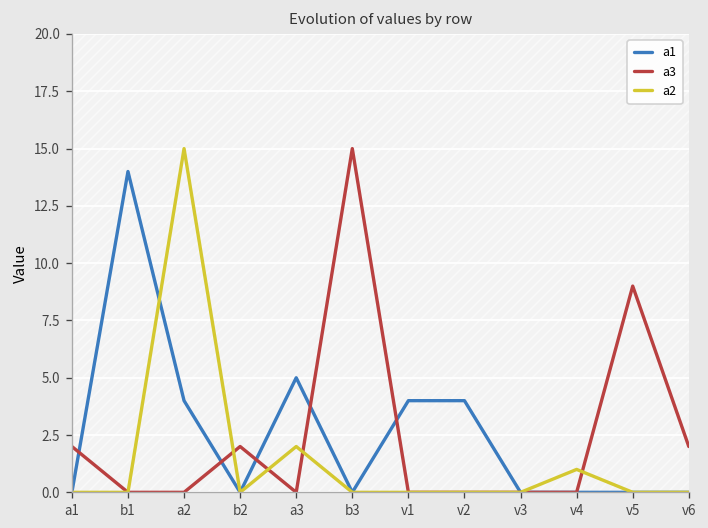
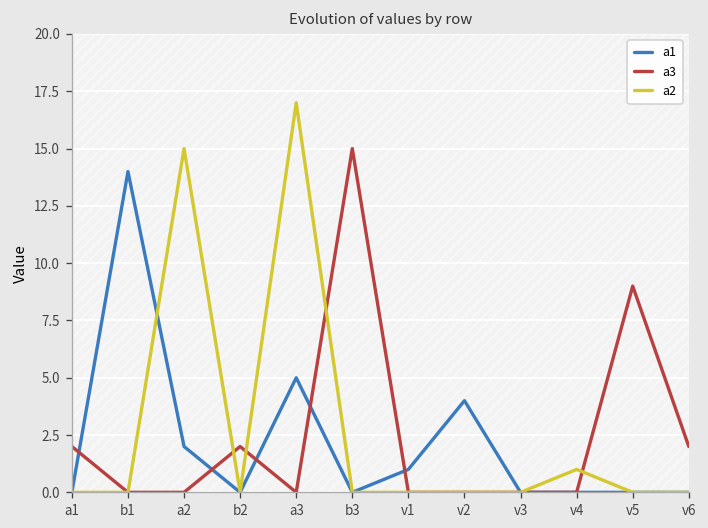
  {
    "a1": {
      "b1": 14,
-     "a2": 4,
+     "a2": 2,
      "a3": 5,
-     "v1": 4,
+     "v1": 1,
      "v2": 4
    },
    "a3": {
      "a1": 2,
      "a2": 0,
      "b2": 2,
      "a3": 0,
      "b3": 15,
      "v5": 9,
      "v6": 2
    },
    "a2": {
      "a2": 15,
-     "a3": 2,
+     "a3": 17,
      "v4": 1
    }
  }
